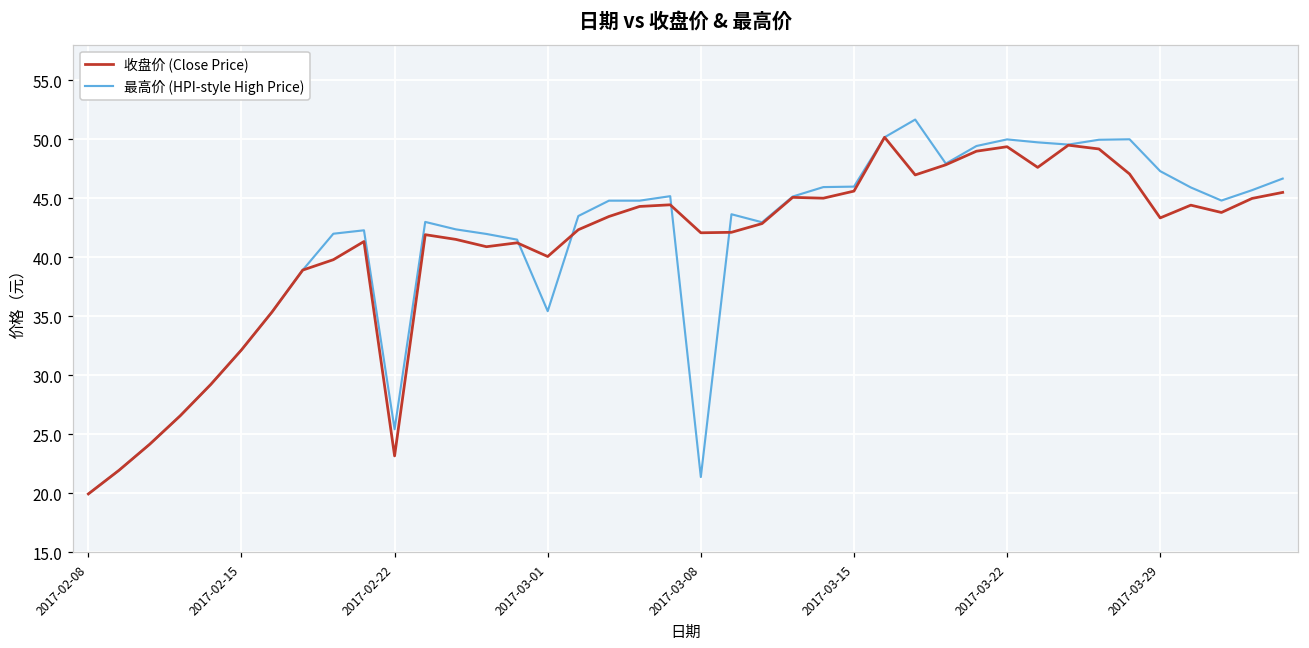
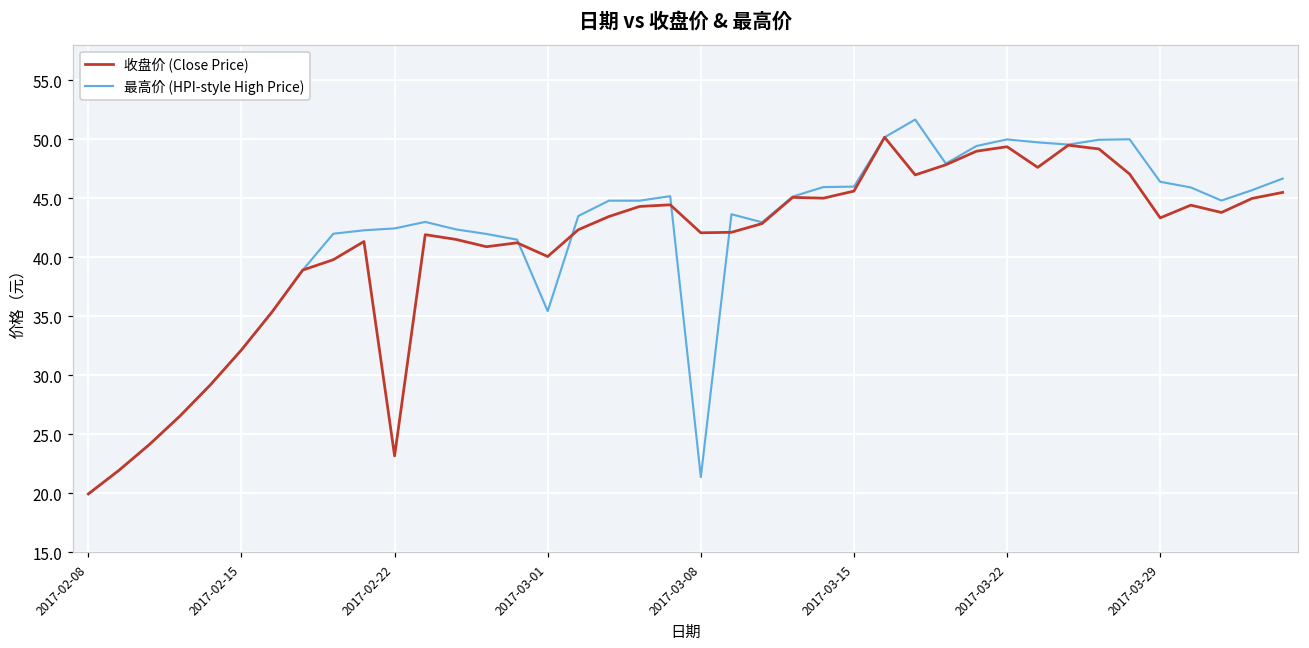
  {
    "收盘价 (Close Price)": {
      "2017-02-22": 23.2,
      "2017-03-01": 40.1,
      "2017-03-08": 42.1,
      "2017-03-15": 45.6,
      "2017-03-22": 49.4,
      "2017-03-29": 43.3
    },
    "最高价 (HPI-style High Price)": {
-     "2017-02-22": 25.4,
+     "2017-02-22": 42.5,
      "2017-03-01": 35.4,
      "2017-03-08": 21.4,
      "2017-03-15": 46.0,
      "2017-03-22": 50.0,
-     "2017-03-29": 47.3
+     "2017-03-29": 46.4
    }
  }
